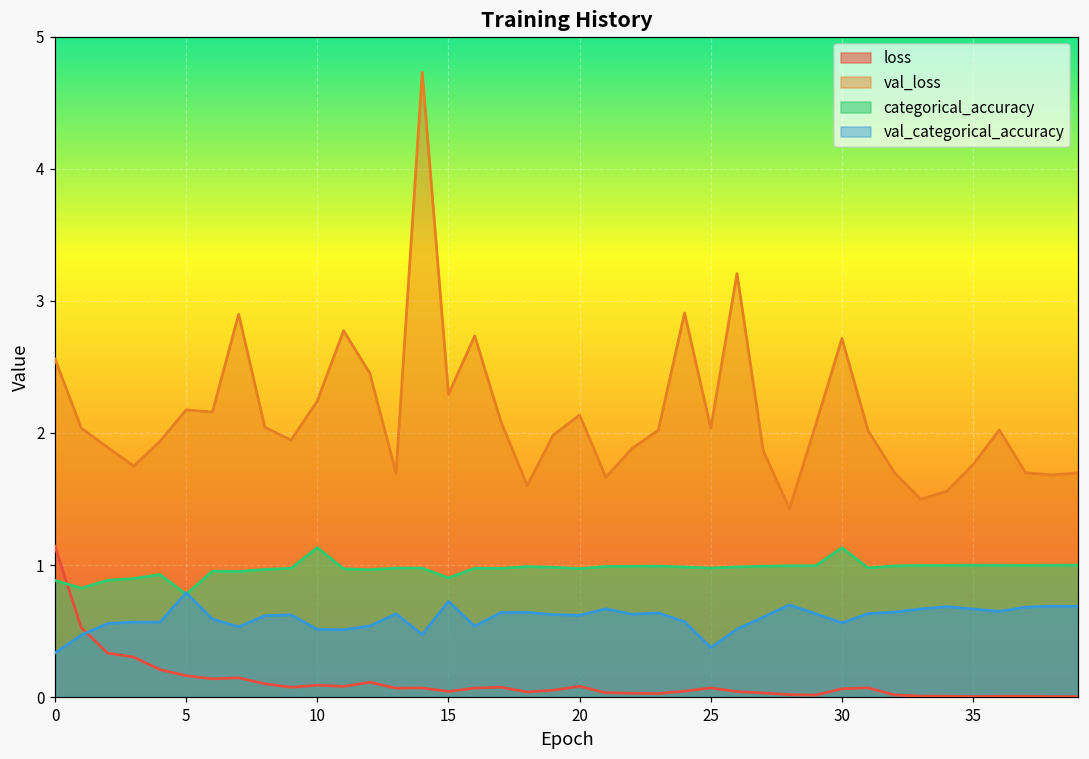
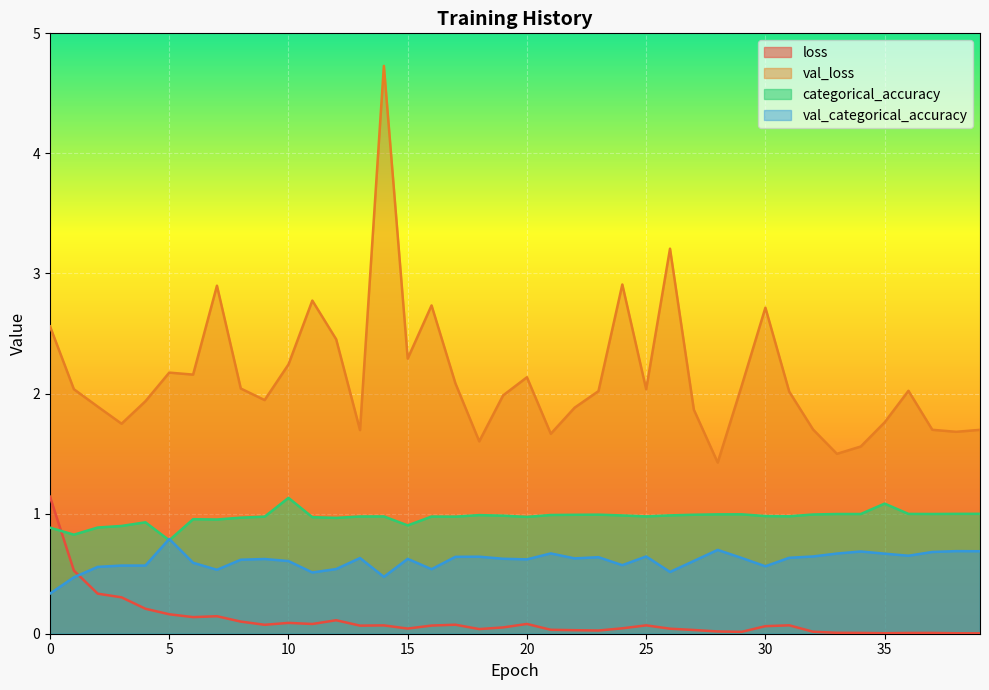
  {
    "categorical_accuracy": {
      "0": 0.88,
      "10": 1.13,
      "15": 0.90,
      "20": 0.97,
      "25": 0.98,
-     "30": 1.13,
-     "35": 1.00
+     "30": 0.98,
+     "35": 1.08
    },
    "val_categorical_accuracy": {
      "0": 0.33,
-     "10": 0.51,
-     "15": 0.72,
+     "10": 0.61,
+     "15": 0.62,
      "20": 0.62,
-     "25": 0.37,
+     "25": 0.64,
      "30": 0.56,
      "35": 0.67
    }
  }
